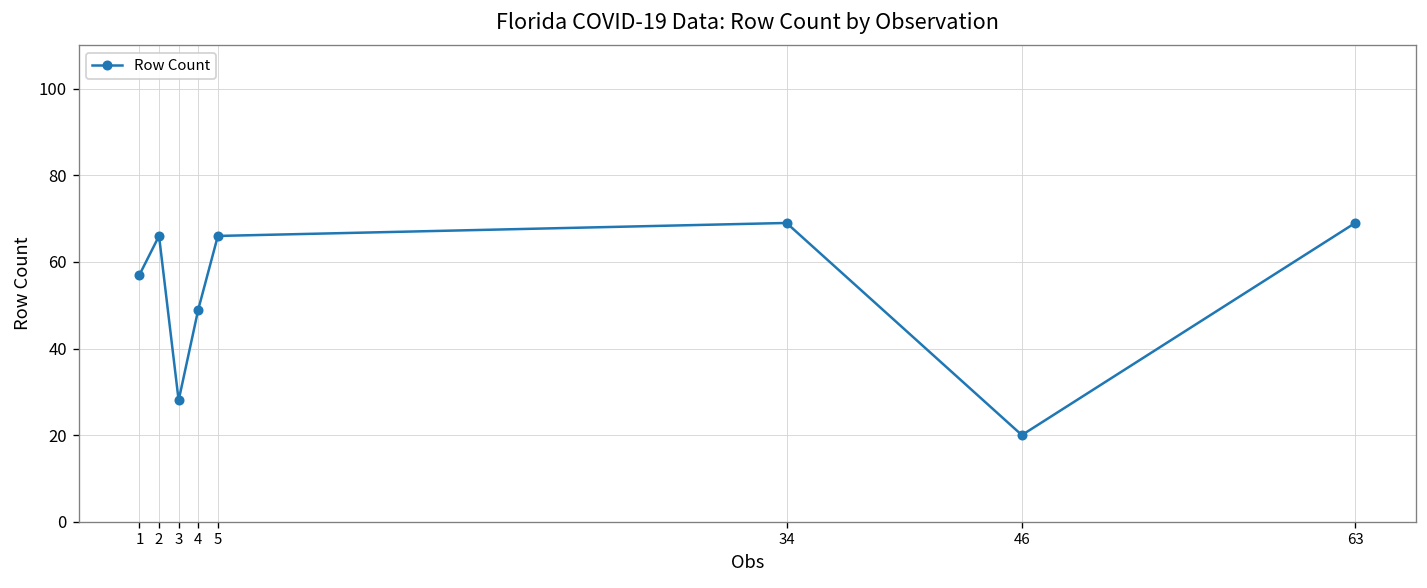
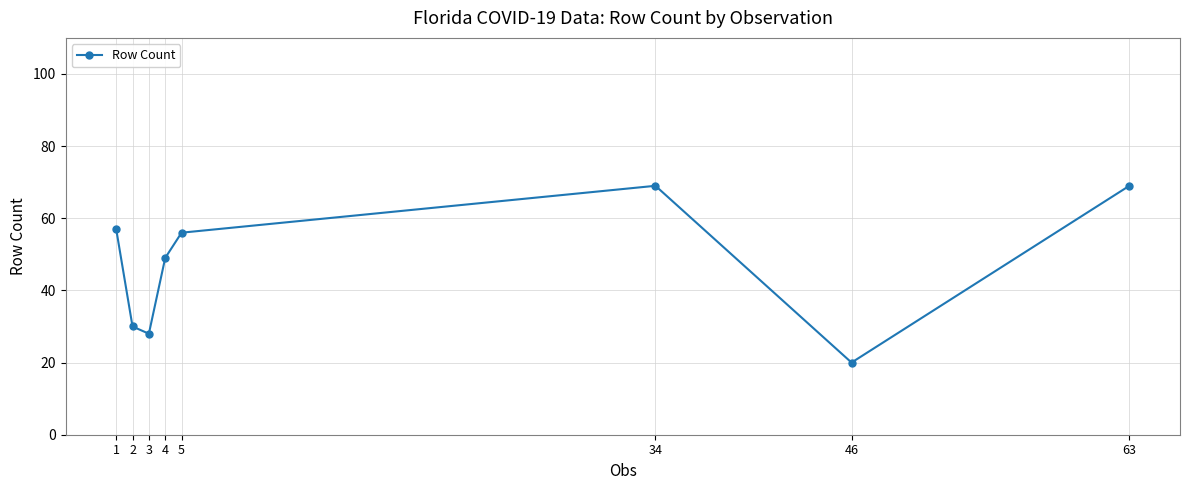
  {
    "1": 57,
-   "2": 66,
+   "2": 30,
    "3": 28,
    "4": 49,
-   "5": 66,
+   "5": 56,
    "34": 69,
    "46": 20,
    "63": 69
  }
